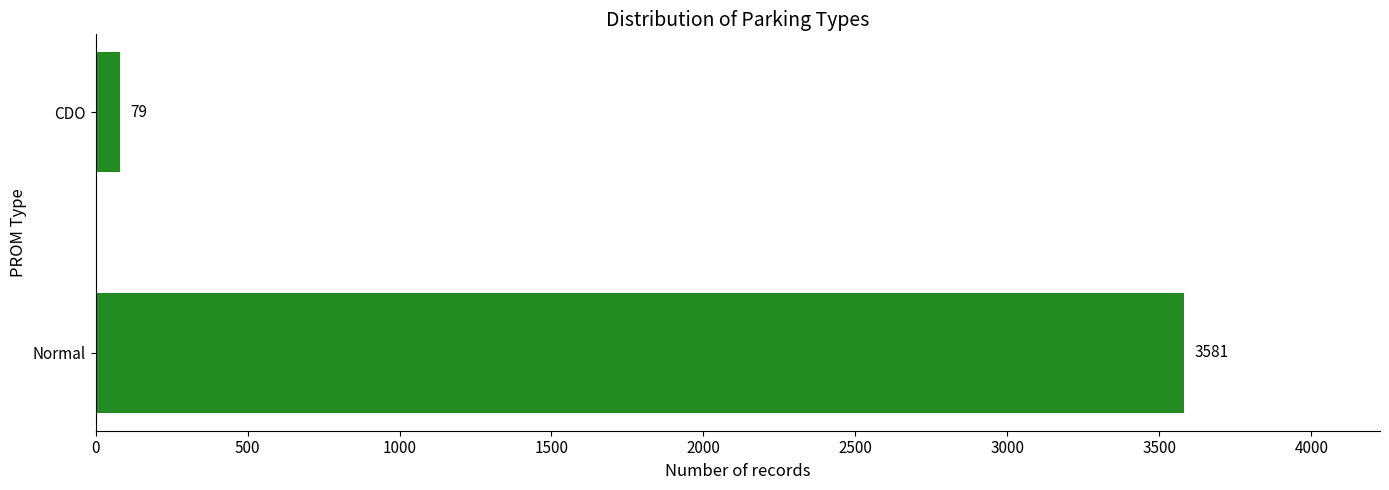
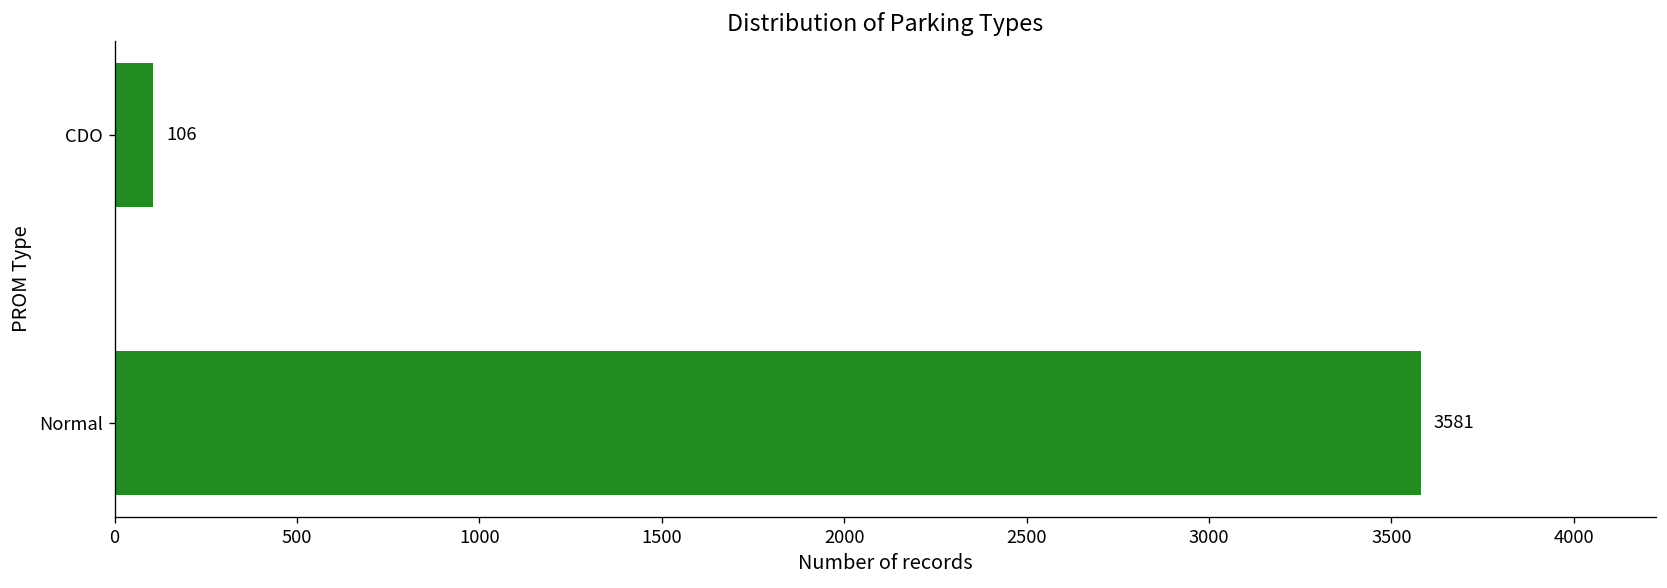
  {
-   "CDO": 79,
+   "CDO": 106,
    "Normal": 3581
  }
